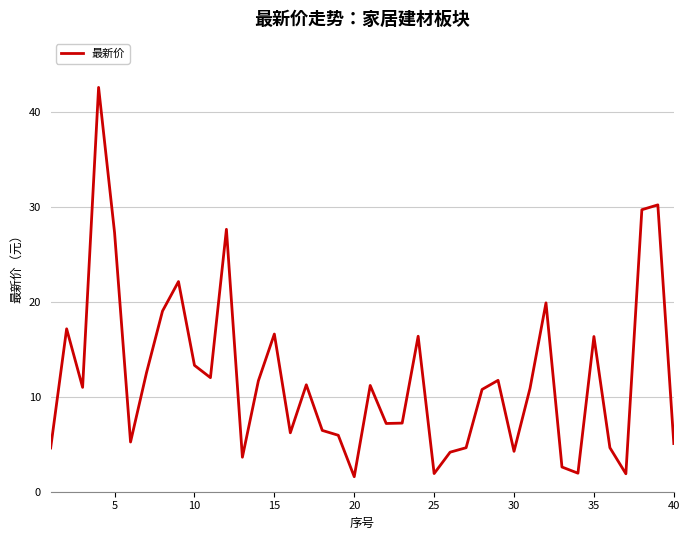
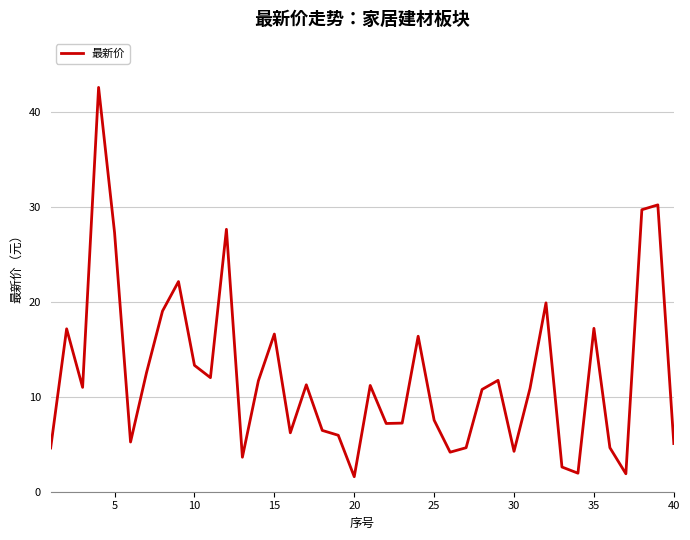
  {
    "5": 27,
    "10": 13,
    "15": 17,
    "20": 2,
-   "25": 2,
+   "25": 8,
    "30": 4,
-   "35": 16,
+   "35": 17,
    "40": 5
  }
